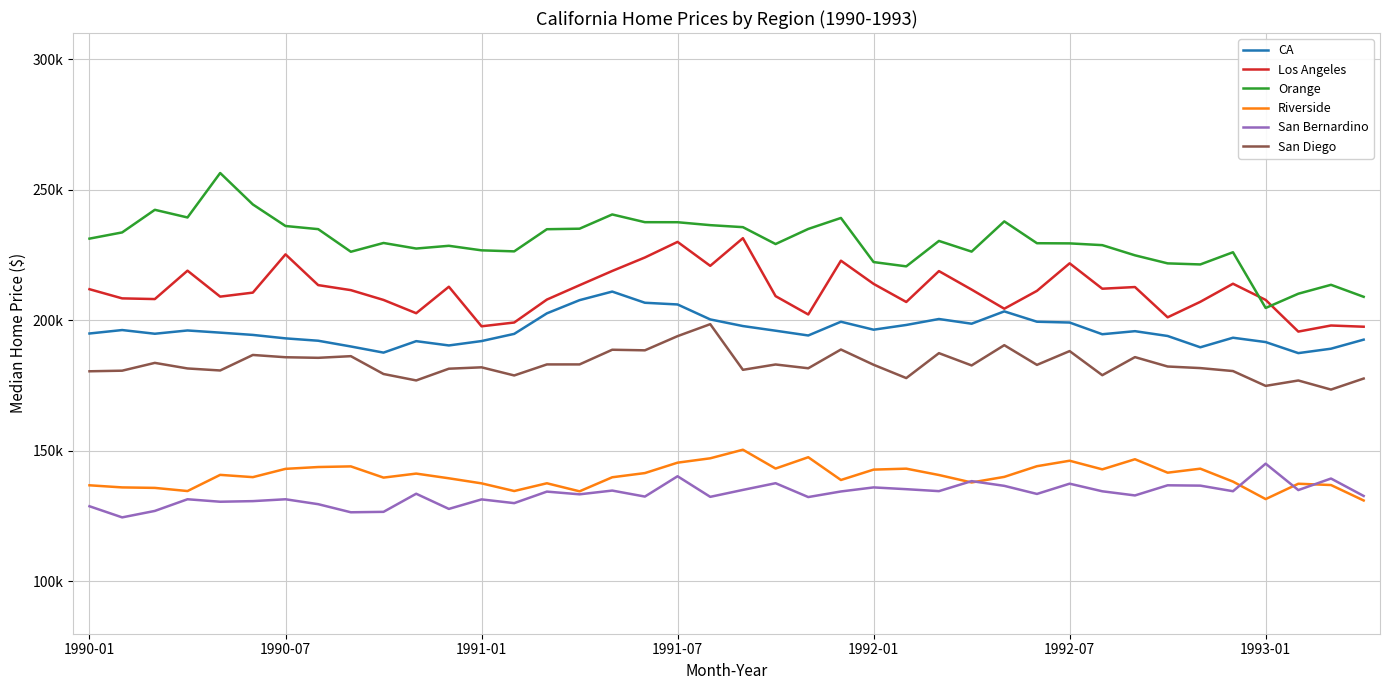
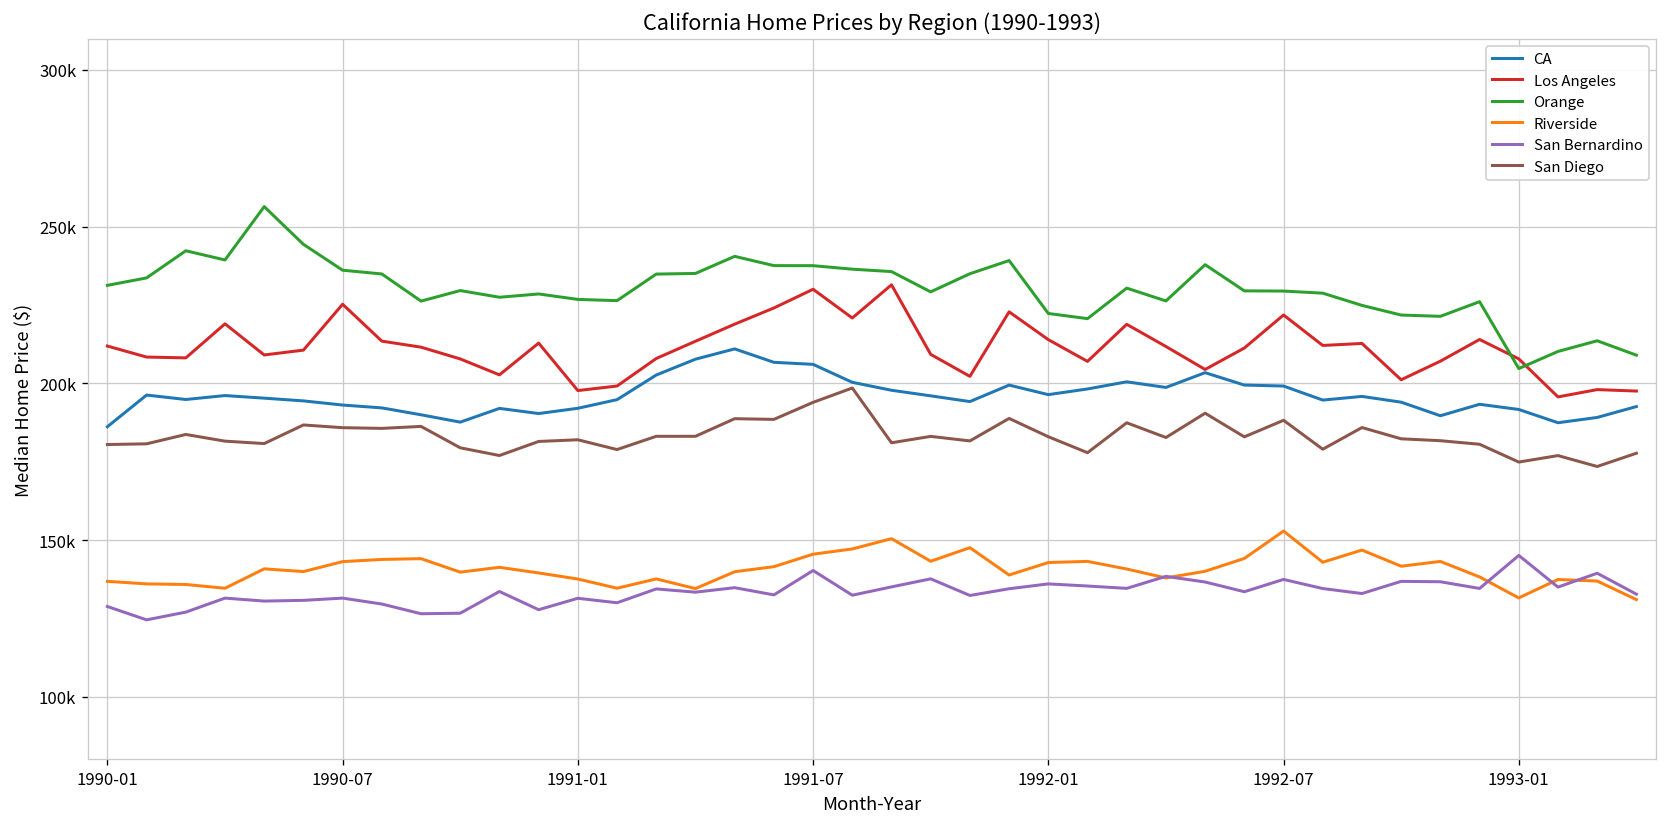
  {
    "CA": {
-     "1990-01": 195000,
+     "1990-01": 186000,
      "1990-07": 193000,
      "1991-01": 192000,
      "1991-07": 206000,
      "1992-01": 196000,
      "1992-07": 199000,
      "1993-01": 192000
    },
    "Los Angeles": {
      "1990-01": 212000,
      "1990-07": 225000,
      "1991-01": 198000,
      "1991-07": 230000,
      "1992-01": 214000,
      "1992-07": 222000,
      "1993-01": 208000
    },
    "Orange": {
      "1990-01": 231000,
      "1990-07": 236000,
      "1991-01": 227000,
      "1991-07": 238000,
      "1992-01": 222000,
      "1992-07": 229000,
      "1993-01": 205000
    },
    "Riverside": {
      "1990-01": 137000,
      "1990-07": 143000,
      "1991-01": 138000,
      "1991-07": 145000,
      "1992-01": 143000,
-     "1992-07": 146000,
+     "1992-07": 153000,
      "1993-01": 132000
    },
    "San Bernardino": {
      "1990-01": 129000,
      "1990-07": 131000,
      "1991-01": 131000,
      "1991-07": 140000,
      "1992-01": 136000,
      "1992-07": 137000,
      "1993-01": 145000
    },
    "San Diego": {
      "1990-01": 180000,
      "1990-07": 186000,
      "1991-01": 182000,
      "1991-07": 194000,
      "1992-01": 183000,
      "1992-07": 188000,
      "1993-01": 175000
    }
  }
